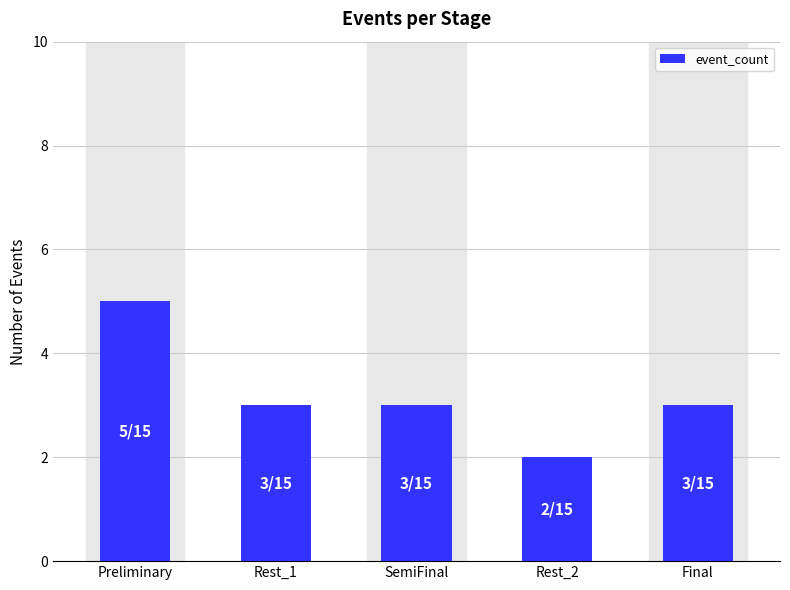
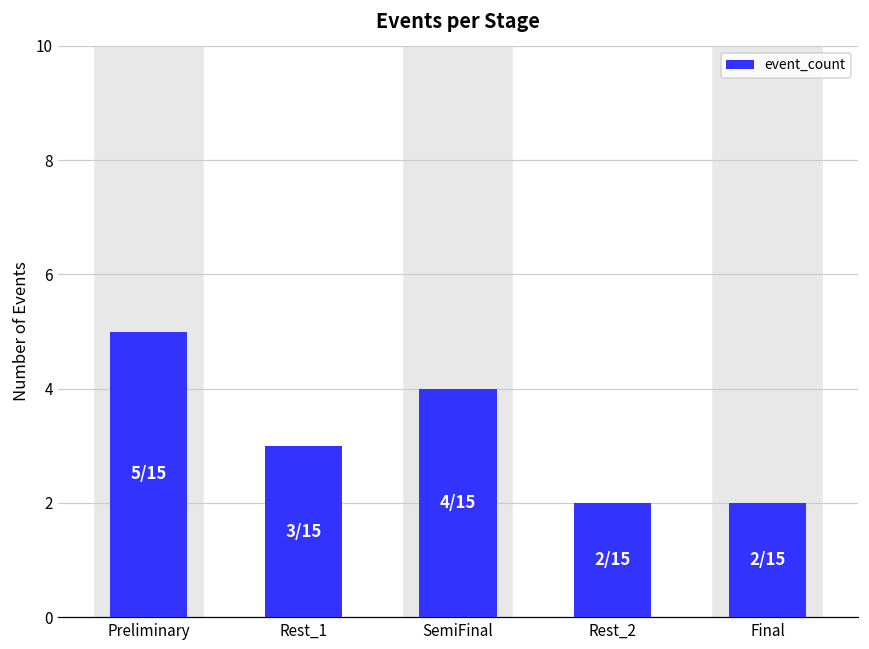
  {
    "Preliminary": 5,
    "Rest_1": 3,
-   "SemiFinal": 3,
+   "SemiFinal": 4,
    "Rest_2": 2,
-   "Final": 3
+   "Final": 2
  }
